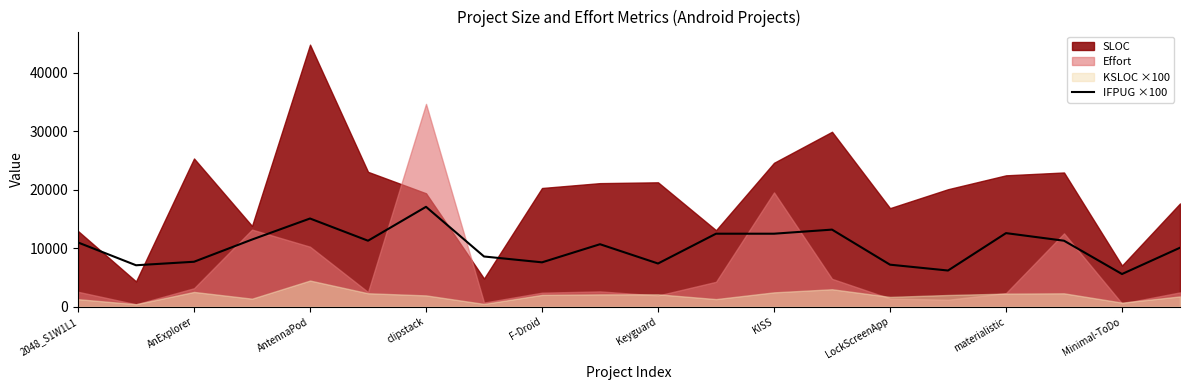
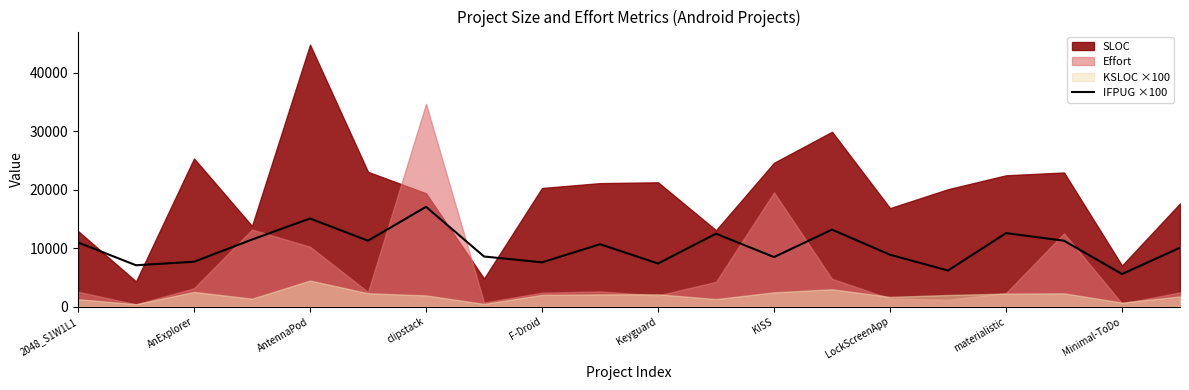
  {
    "IFPUG ×100": {
      "2048_S1W1L1": 11000,
      "AnExplorer": 8000,
      "AntennaPod": 15000,
      "clipstack": 17000,
      "F-Droid": 8000,
      "Keyguard": 7000,
-     "KISS": 13000,
-     "LockScreenApp": 7000,
+     "KISS": 9000,
+     "LockScreenApp": 9000,
      "materialistic": 13000,
      "Minimal-ToDo": 6000
    },
    "SLOC": {
      "2048_S1W1L1": 13000,
      "AnExplorer": 25000,
      "AntennaPod": 45000,
      "clipstack": 19000,
      "F-Droid": 20000,
      "Keyguard": 21000,
      "KISS": 25000,
      "LockScreenApp": 17000,
      "materialistic": 22000,
      "Minimal-ToDo": 7000
    },
    "Effort": {
      "2048_S1W1L1": 3000,
      "AnExplorer": 3000,
      "AntennaPod": 10000,
      "clipstack": 35000,
      "KISS": 20000
    },
    "KSLOC ×100": {
      "2048_S1W1L1": 1000,
      "AnExplorer": 3000,
      "AntennaPod": 4000,
      "clipstack": 2000,
      "KISS": 2000
    }
  }
